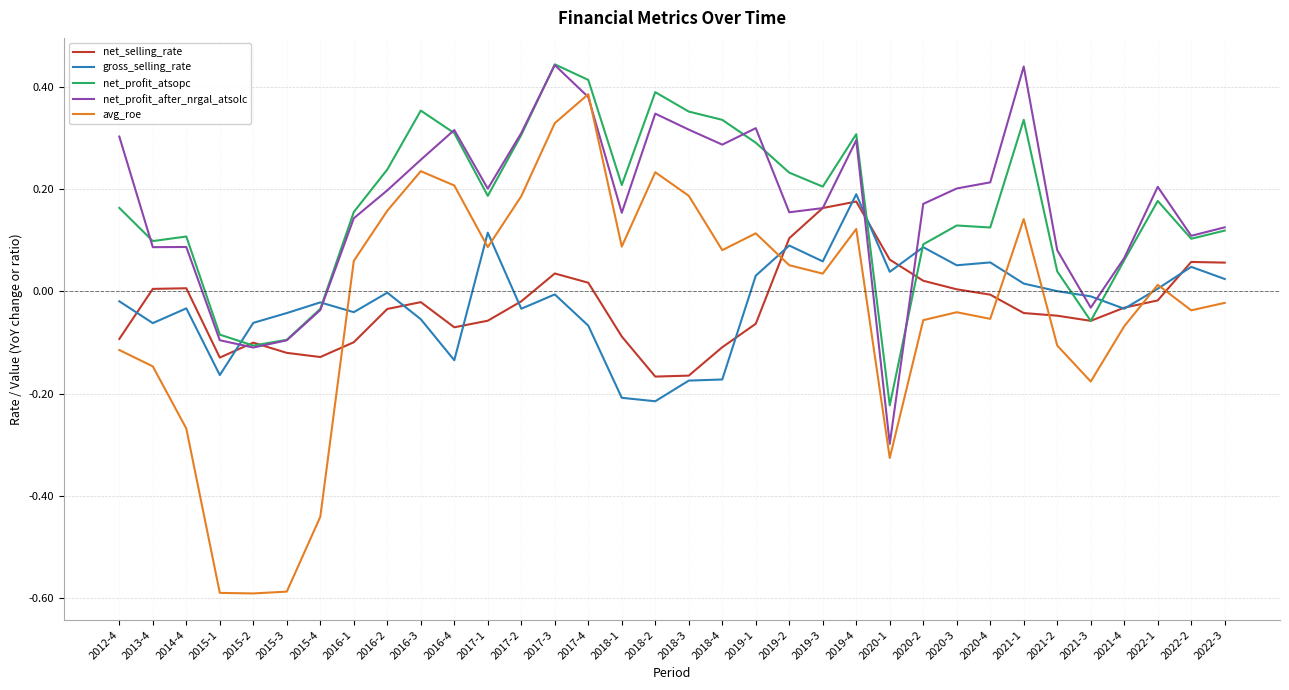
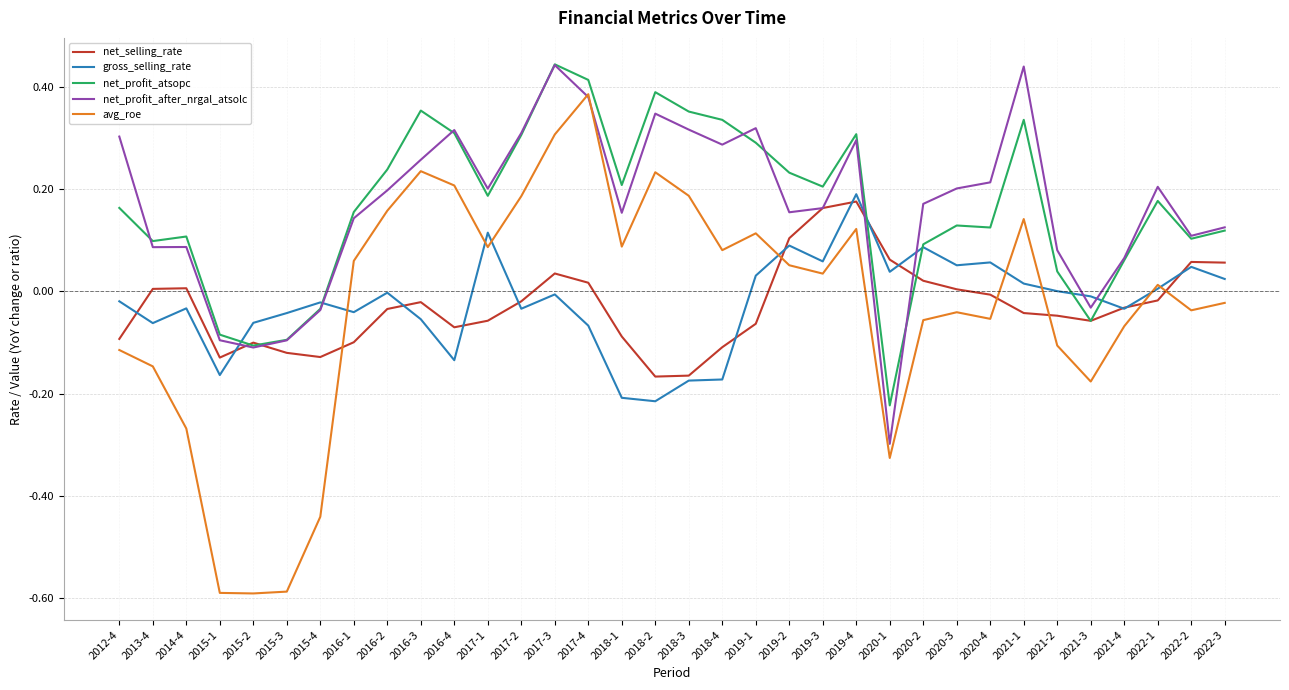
  {
    "net_selling_rate": {
      "2012-4": -0.09,
      "2013-4": 0.00,
      "2014-4": 0.01,
      "2015-1": -0.13,
      "2015-2": -0.10,
      "2015-3": -0.12,
      "2015-4": -0.13,
      "2016-1": -0.10,
      "2016-2": -0.03,
      "2016-3": -0.02,
      "2016-4": -0.07,
      "2017-1": -0.06,
      "2017-2": -0.02,
      "2017-3": 0.04,
      "2017-4": 0.02,
      "2018-1": -0.09,
      "2018-2": -0.17,
      "2018-3": -0.16,
      "2018-4": -0.11,
      "2019-1": -0.06,
      "2019-2": 0.10,
      "2019-4": 0.18,
      "2020-1": 0.06,
      "2020-2": 0.02,
      "2020-3": 0.00,
      "2020-4": -0.01,
      "2021-1": -0.04,
      "2021-2": -0.05,
      "2022-1": -0.02,
      "2022-2": 0.06,
      "2022-3": 0.06
    },
    "gross_selling_rate": {
      "2012-4": -0.02,
      "2013-4": -0.06,
      "2014-4": -0.03,
      "2015-1": -0.16,
      "2015-2": -0.06,
      "2015-3": -0.04,
      "2015-4": -0.02,
      "2016-1": -0.04,
      "2016-2": 0.00,
      "2016-3": -0.05,
      "2016-4": -0.13,
      "2017-1": 0.11,
      "2017-2": -0.03,
      "2017-3": -0.01,
      "2017-4": -0.07,
      "2018-1": -0.21,
      "2018-2": -0.21,
      "2018-3": -0.17,
      "2018-4": -0.17,
      "2019-1": 0.03,
      "2019-2": 0.09,
      "2019-3": 0.06,
      "2019-4": 0.19,
      "2020-1": 0.04,
      "2020-2": 0.09,
      "2020-3": 0.05,
      "2020-4": 0.06,
      "2021-1": 0.02,
      "2021-2": 0.00,
      "2021-3": -0.01,
      "2022-1": 0.01,
      "2022-2": 0.05,
      "2022-3": 0.02
    },
    "net_profit_atsopc": {
      "2012-4": 0.16,
      "2013-4": 0.10,
      "2014-4": 0.11,
      "2015-1": -0.08,
      "2016-1": 0.16,
      "2016-2": 0.24,
      "2016-3": 0.35,
      "2016-4": 0.31,
      "2017-1": 0.19,
      "2017-4": 0.41,
      "2018-1": 0.21,
      "2018-2": 0.39,
      "2018-3": 0.35,
      "2018-4": 0.34,
      "2019-1": 0.29,
      "2019-2": 0.23,
      "2019-3": 0.20,
      "2019-4": 0.31,
      "2020-1": -0.22,
      "2020-2": 0.09,
      "2020-3": 0.13,
      "2020-4": 0.12,
      "2021-1": 0.34,
      "2021-2": 0.04,
      "2022-1": 0.18,
      "2022-2": 0.10,
      "2022-3": 0.12
    },
    "net_profit_after_nrgal_atsolc": {
      "2012-4": 0.30,
      "2013-4": 0.09,
      "2014-4": 0.09,
      "2015-1": -0.10,
      "2016-1": 0.14,
      "2016-2": 0.20,
      "2016-3": 0.26,
      "2016-4": 0.32,
      "2017-1": 0.20,
      "2017-4": 0.38,
      "2018-1": 0.15,
      "2018-2": 0.35,
      "2018-3": 0.32,
      "2018-4": 0.29,
      "2019-1": 0.32,
      "2019-2": 0.15,
      "2019-4": 0.30,
      "2020-1": -0.30,
      "2020-2": 0.17,
      "2020-3": 0.20,
      "2020-4": 0.21,
      "2021-1": 0.44,
      "2021-2": 0.08,
      "2021-3": -0.03,
      "2022-1": 0.20,
      "2022-2": 0.11,
      "2022-3": 0.13
    },
    "avg_roe": {
      "2012-4": -0.11,
      "2013-4": -0.15,
      "2014-4": -0.27,
      "2015-1": -0.59,
      "2015-2": -0.59,
      "2015-3": -0.59,
      "2015-4": -0.44,
      "2016-1": 0.06,
      "2016-2": 0.16,
      "2016-3": 0.24,
      "2016-4": 0.21,
      "2017-1": 0.09,
      "2017-2": 0.19,
-     "2017-3": 0.33,
+     "2017-3": 0.31,
      "2017-4": 0.39,
      "2018-1": 0.09,
      "2018-2": 0.23,
      "2018-3": 0.19,
      "2018-4": 0.08,
      "2019-1": 0.11,
      "2019-2": 0.05,
      "2019-3": 0.03,
      "2019-4": 0.12,
      "2020-1": -0.33,
      "2020-2": -0.06,
      "2020-3": -0.04,
      "2020-4": -0.05,
      "2021-1": 0.14,
      "2021-2": -0.11,
      "2021-3": -0.18,
      "2021-4": -0.07,
      "2022-1": 0.01,
      "2022-2": -0.04,
      "2022-3": -0.02
    }
  }
